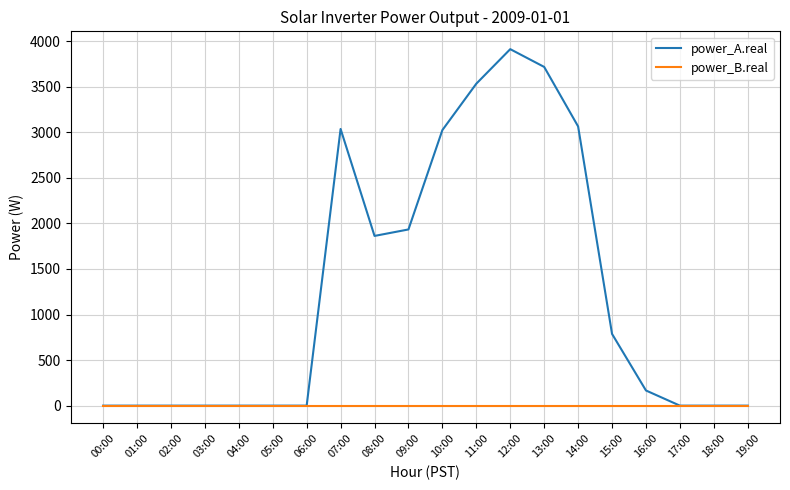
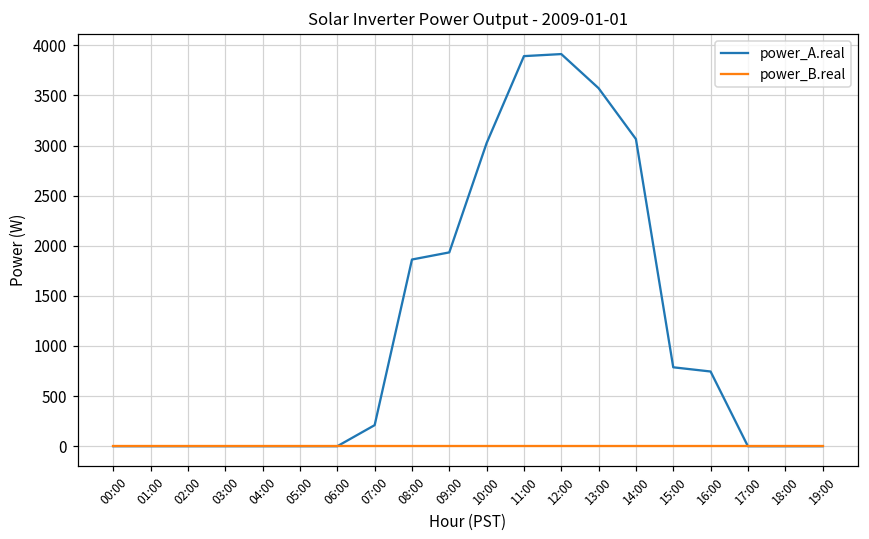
  {
    "power_A.real": {
-     "07:00": 3000,
+     "07:00": 200,
      "08:00": 1900,
      "09:00": 1900,
      "10:00": 3000,
-     "11:00": 3500,
+     "11:00": 3900,
      "12:00": 3900,
-     "13:00": 3700,
+     "13:00": 3600,
      "14:00": 3100,
      "15:00": 800,
-     "16:00": 200
+     "16:00": 700
    },
    "power_B.real": {
      "07:00": 0,
      "08:00": 0,
      "09:00": 0,
      "10:00": 0,
      "11:00": 0,
      "12:00": 0,
      "13:00": 0,
      "14:00": 0,
      "15:00": 0,
      "16:00": 0
    }
  }
